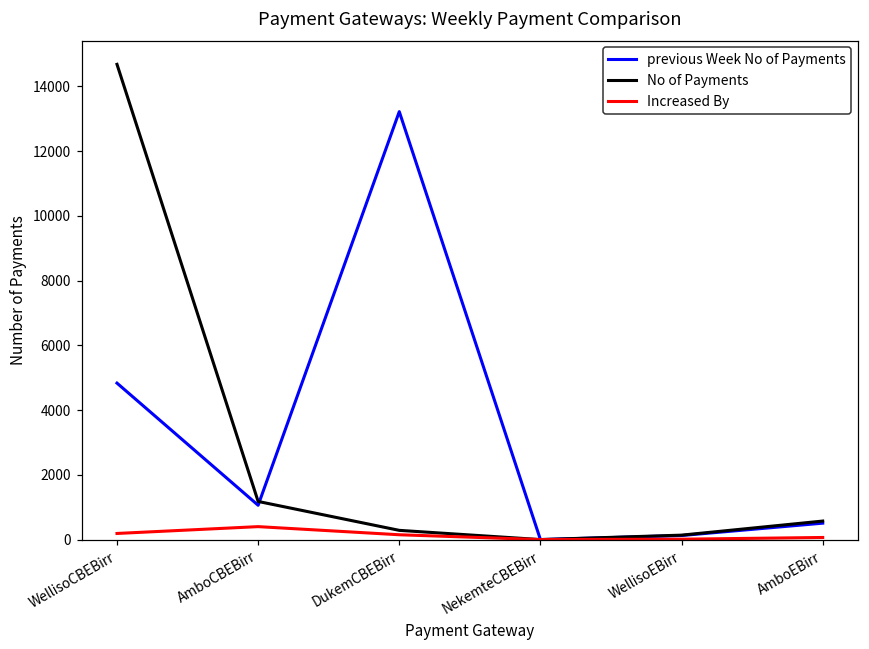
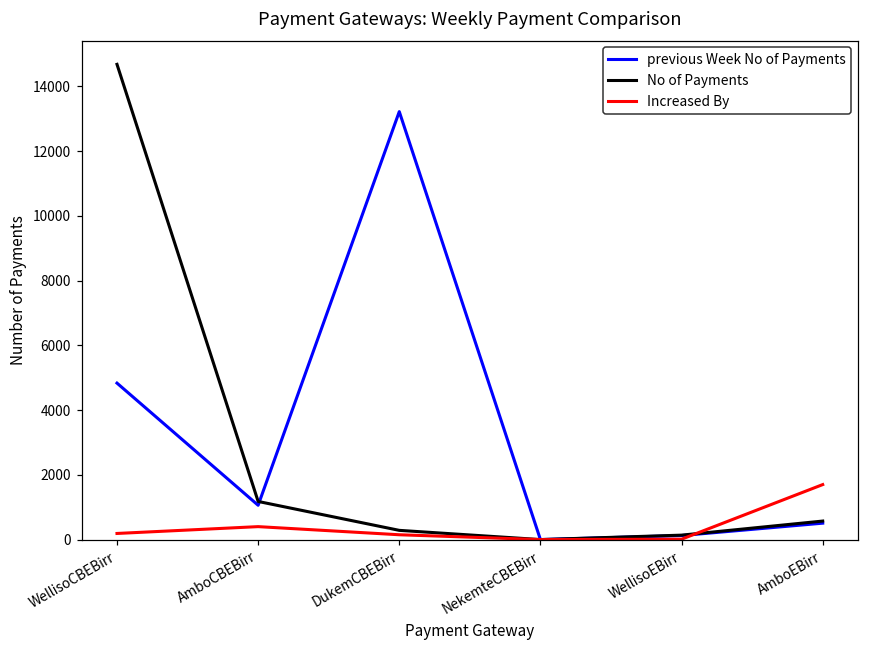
  {
    "previous Week No of Payments": {
      "WellisoCBEBirr": 4800,
      "AmboCBEBirr": 1100,
      "DukemCBEBirr": 13200
    },
    "No of Payments": {
      "WellisoCBEBirr": 14700,
      "AmboCBEBirr": 1200,
      "DukemCBEBirr": 300
    },
    "Increased By": {
      "WellisoCBEBirr": 200,
      "AmboCBEBirr": 400,
      "DukemCBEBirr": 100,
      "WellisoEBirr": 0,
-     "AmboEBirr": 100
+     "AmboEBirr": 1700
    }
  }
